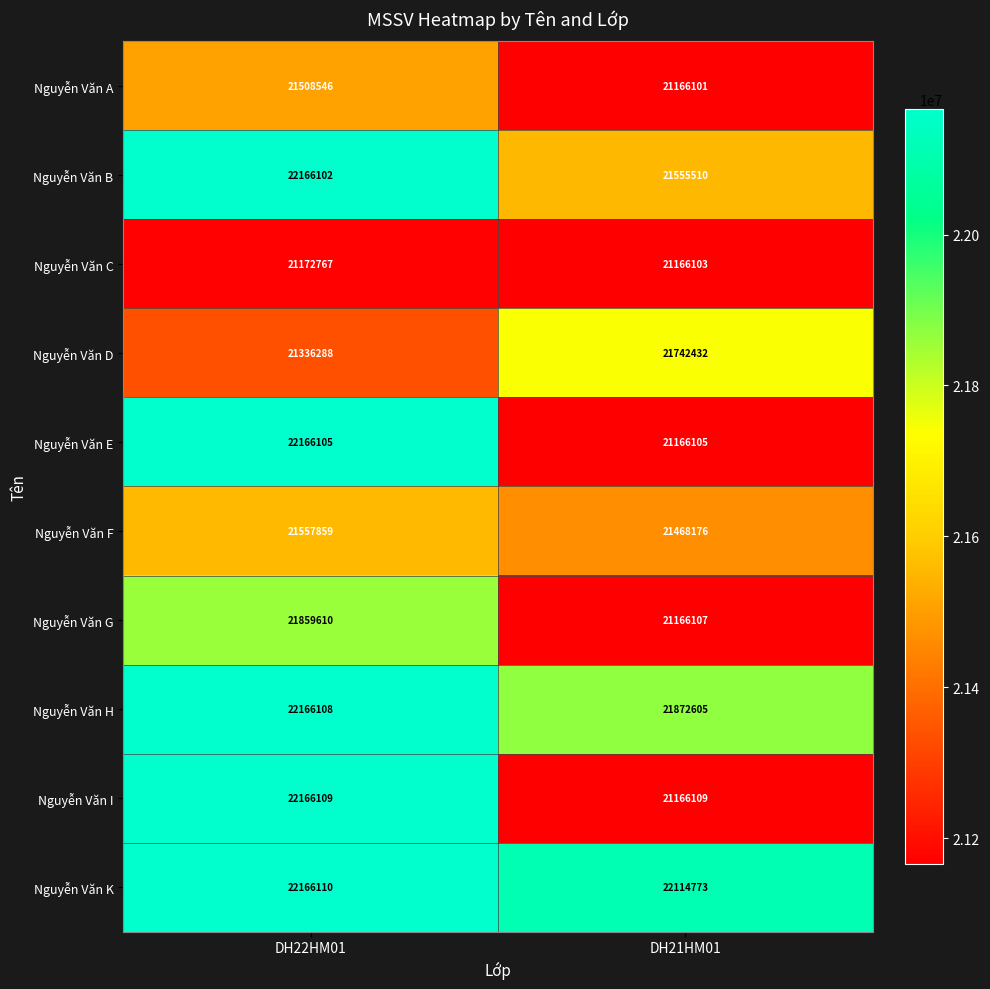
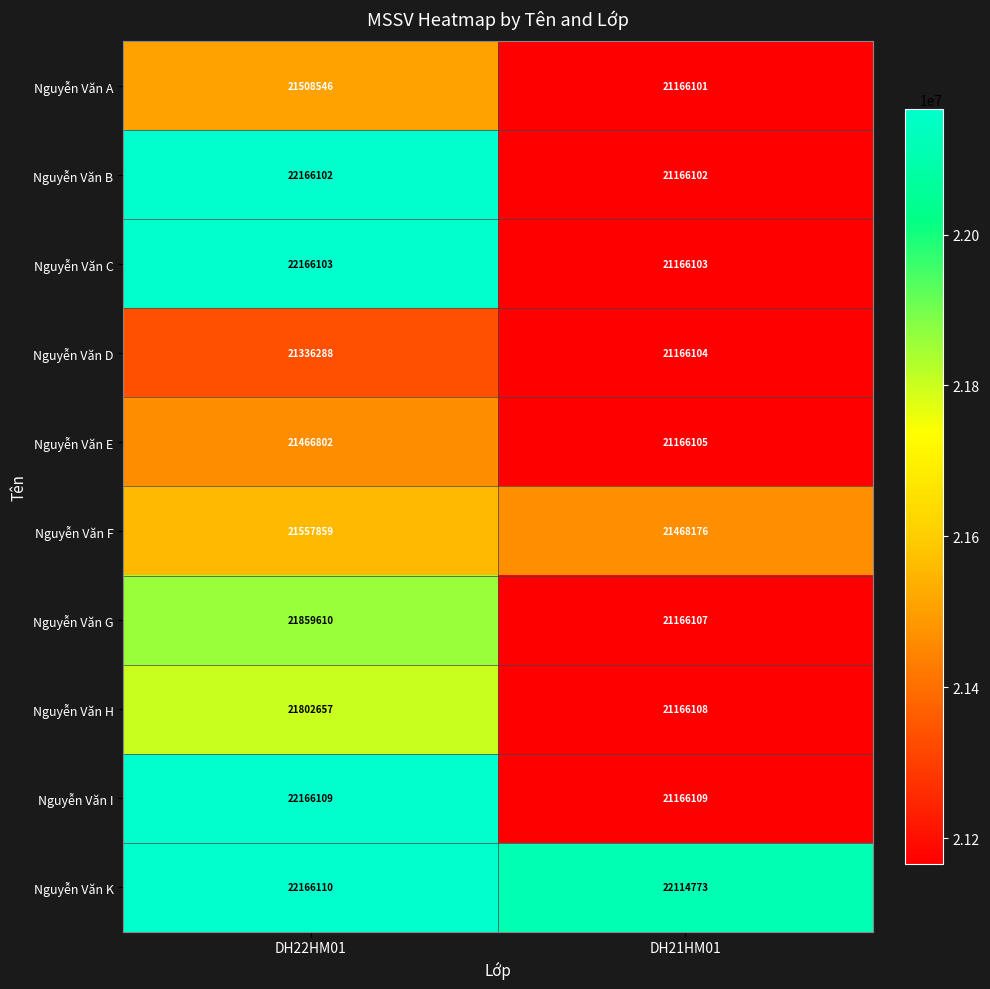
  {
    "Nguyễn Văn A": {
      "DH22HM01": 21508546,
      "DH21HM01": 21166101
    },
    "Nguyễn Văn B": {
      "DH22HM01": 22166102,
-     "DH21HM01": 21555510
+     "DH21HM01": 21166102
    },
    "Nguyễn Văn C": {
-     "DH22HM01": 21172767,
+     "DH22HM01": 22166103,
      "DH21HM01": 21166103
    },
    "Nguyễn Văn D": {
      "DH22HM01": 21336288,
-     "DH21HM01": 21742432
+     "DH21HM01": 21166104
    },
    "Nguyễn Văn E": {
-     "DH22HM01": 22166105,
+     "DH22HM01": 21466802,
      "DH21HM01": 21166105
    },
    "Nguyễn Văn F": {
      "DH22HM01": 21557859,
      "DH21HM01": 21468176
    },
    "Nguyễn Văn G": {
      "DH22HM01": 21859610,
      "DH21HM01": 21166107
    },
    "Nguyễn Văn H": {
-     "DH22HM01": 22166108,
-     "DH21HM01": 21872605
+     "DH22HM01": 21802657,
+     "DH21HM01": 21166108
    },
    "Nguyễn Văn I": {
      "DH22HM01": 22166109,
      "DH21HM01": 21166109
    },
    "Nguyễn Văn K": {
      "DH22HM01": 22166110,
      "DH21HM01": 22114773
    }
  }
